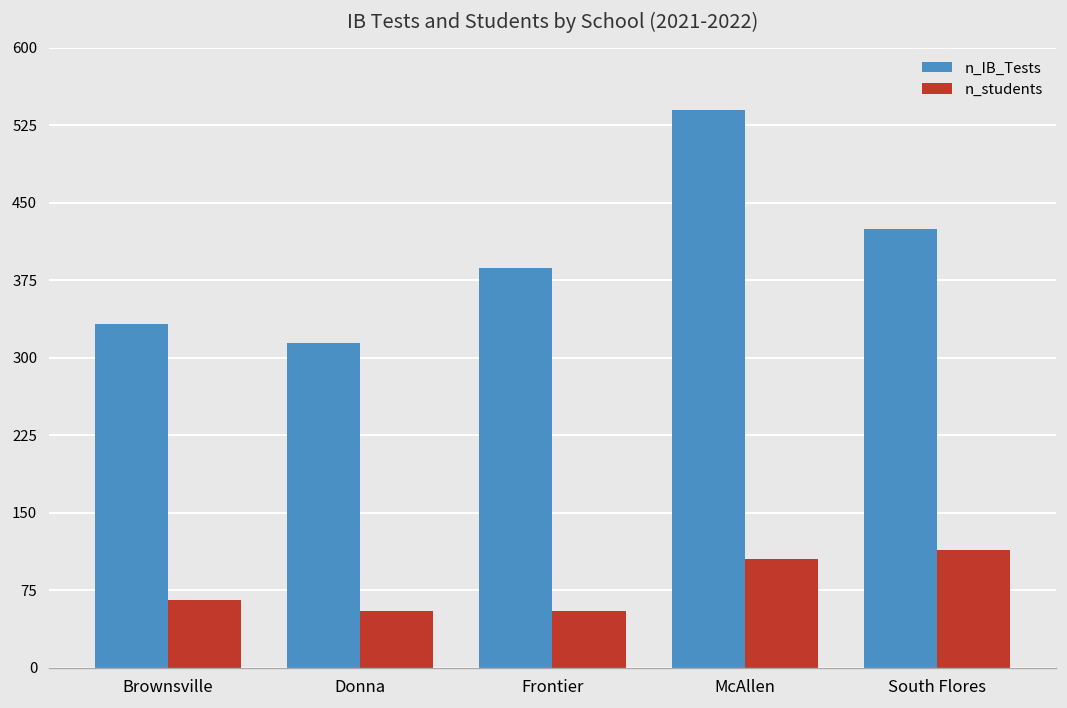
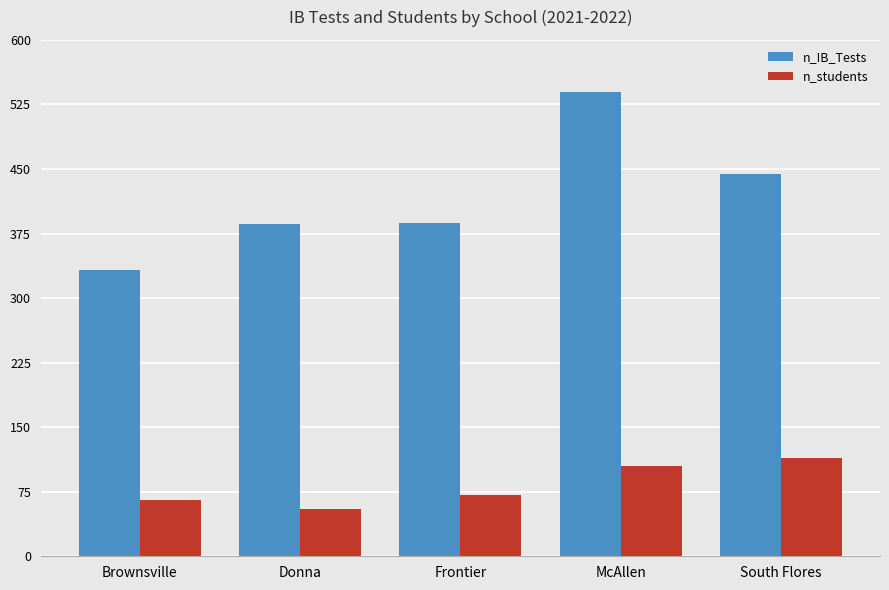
  {
    "n_IB_Tests": {
      "Brownsville": 330,
-     "Donna": 310,
+     "Donna": 390,
      "Frontier": 390,
      "McAllen": 540,
-     "South Flores": 430
+     "South Flores": 440
    },
    "n_students": {
      "Brownsville": 70,
      "Donna": 60,
-     "Frontier": 60,
+     "Frontier": 70,
      "McAllen": 110,
      "South Flores": 110
    }
  }
